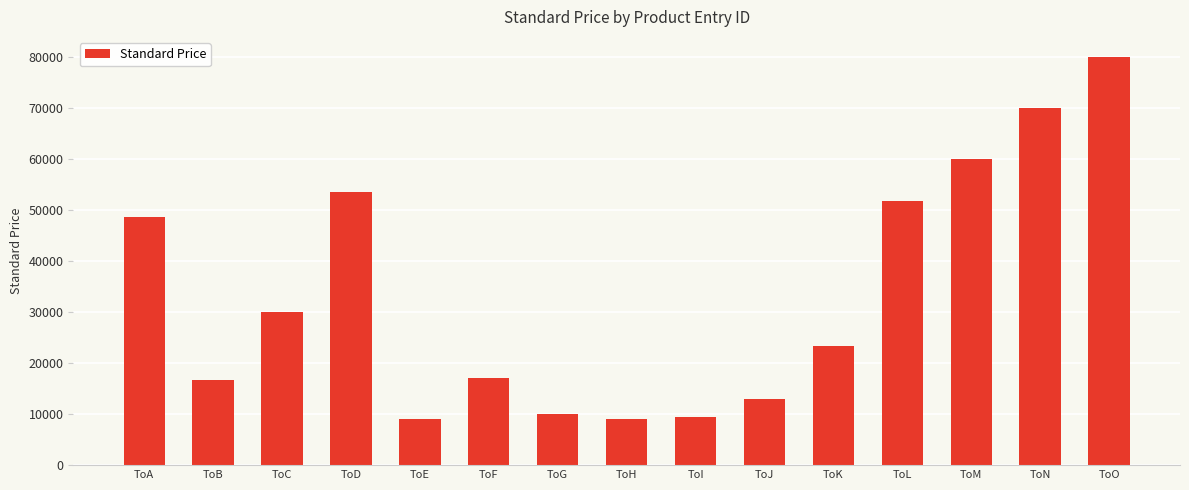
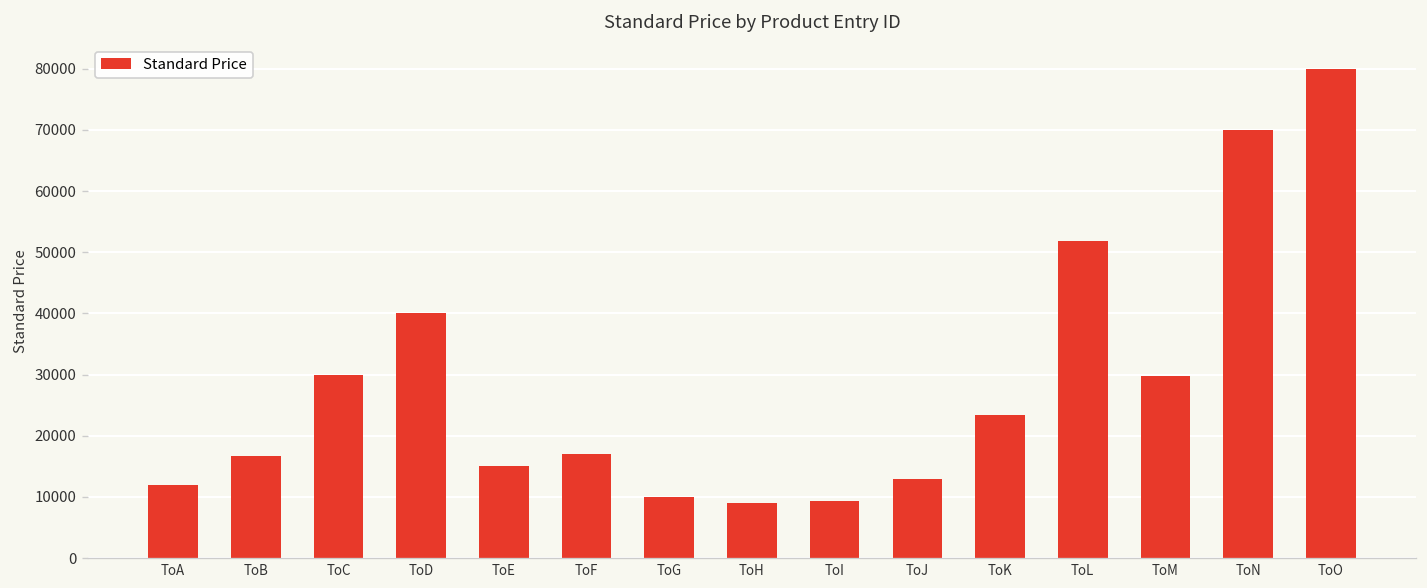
  {
-   "ToA": 49000,
+   "ToA": 12000,
    "ToB": 17000,
    "ToC": 30000,
-   "ToD": 54000,
-   "ToE": 9000,
+   "ToD": 40000,
+   "ToE": 15000,
    "ToF": 17000,
    "ToG": 10000,
    "ToH": 9000,
    "ToI": 9000,
    "ToJ": 13000,
    "ToK": 23000,
    "ToL": 52000,
-   "ToM": 60000,
+   "ToM": 30000,
    "ToN": 70000,
    "ToO": 80000
  }
